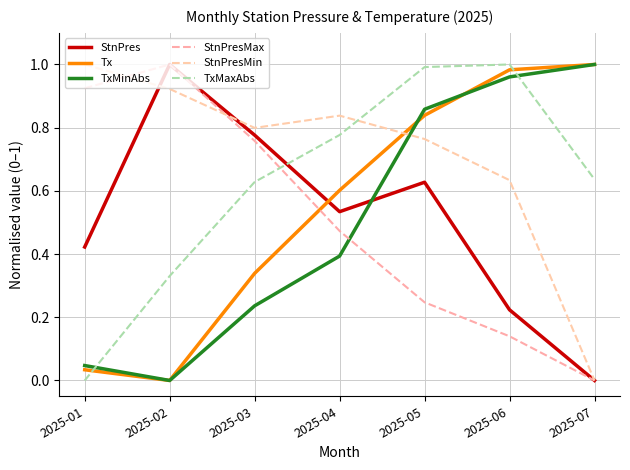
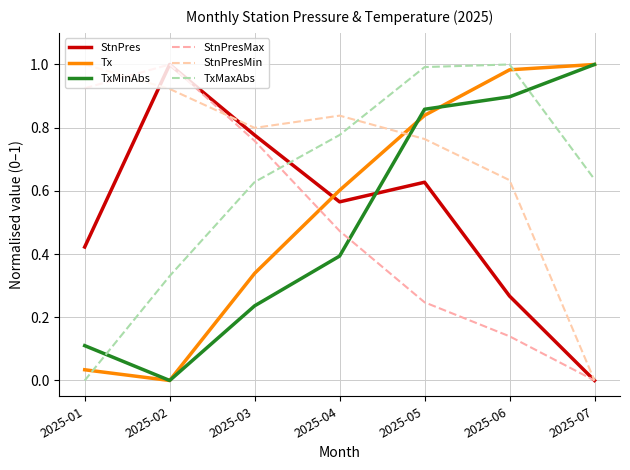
  {
    "StnPres": {
      "2025-01": 0.42,
      "2025-03": 0.78,
-     "2025-04": 0.53,
+     "2025-04": 0.57,
      "2025-05": 0.63,
-     "2025-06": 0.22
+     "2025-06": 0.27
    },
    "Tx": {
      "2025-01": 0.03,
      "2025-03": 0.34,
      "2025-04": 0.60,
      "2025-05": 0.84,
      "2025-06": 0.98
    },
    "TxMinAbs": {
-     "2025-01": 0.05,
+     "2025-01": 0.11,
      "2025-03": 0.24,
      "2025-04": 0.39,
      "2025-05": 0.86,
-     "2025-06": 0.96
+     "2025-06": 0.90
    },
    "TxMaxAbs": {
      "2025-01": 0.00,
      "2025-02": 0.33,
      "2025-03": 0.63,
      "2025-04": 0.78,
      "2025-05": 0.99,
      "2025-06": 1.00,
      "2025-07": 0.64
    }
  }
